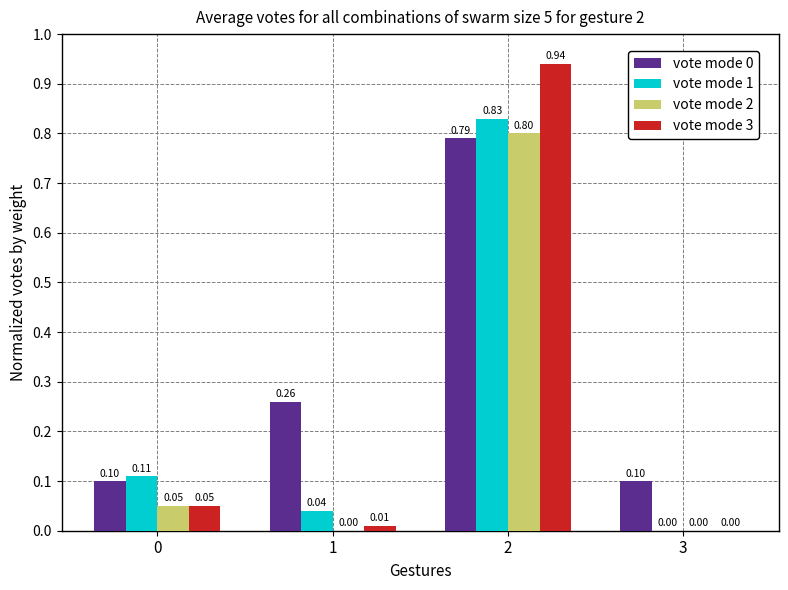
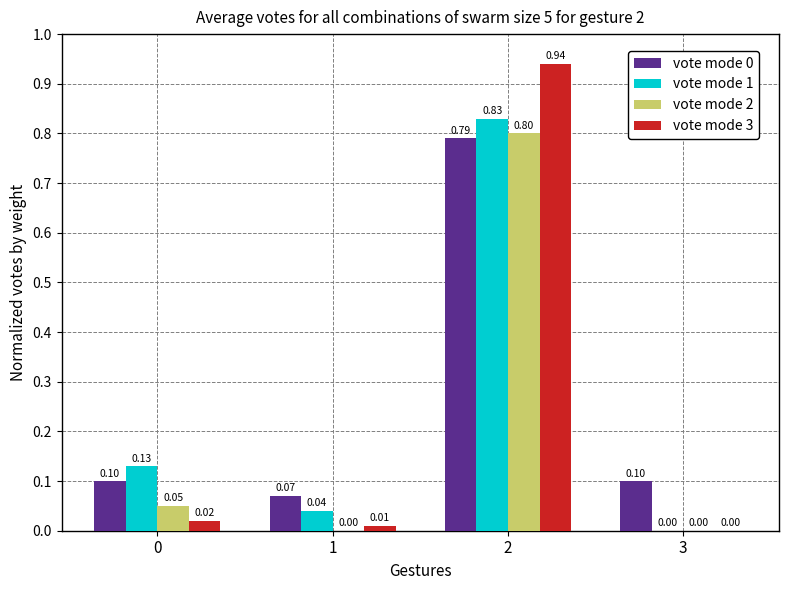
  {
    "vote mode 0": {
      "0": 0.10,
-     "1": 0.26,
+     "1": 0.07,
      "2": 0.79,
      "3": 0.10
    },
    "vote mode 1": {
-     "0": 0.11,
+     "0": 0.13,
      "1": 0.04,
      "2": 0.83,
      "3": 0.00
    },
    "vote mode 2": {
      "0": 0.05,
      "1": 0.00,
      "2": 0.80,
      "3": 0.00
    },
    "vote mode 3": {
-     "0": 0.05,
+     "0": 0.02,
      "1": 0.01,
      "2": 0.94,
      "3": 0.00
    }
  }
